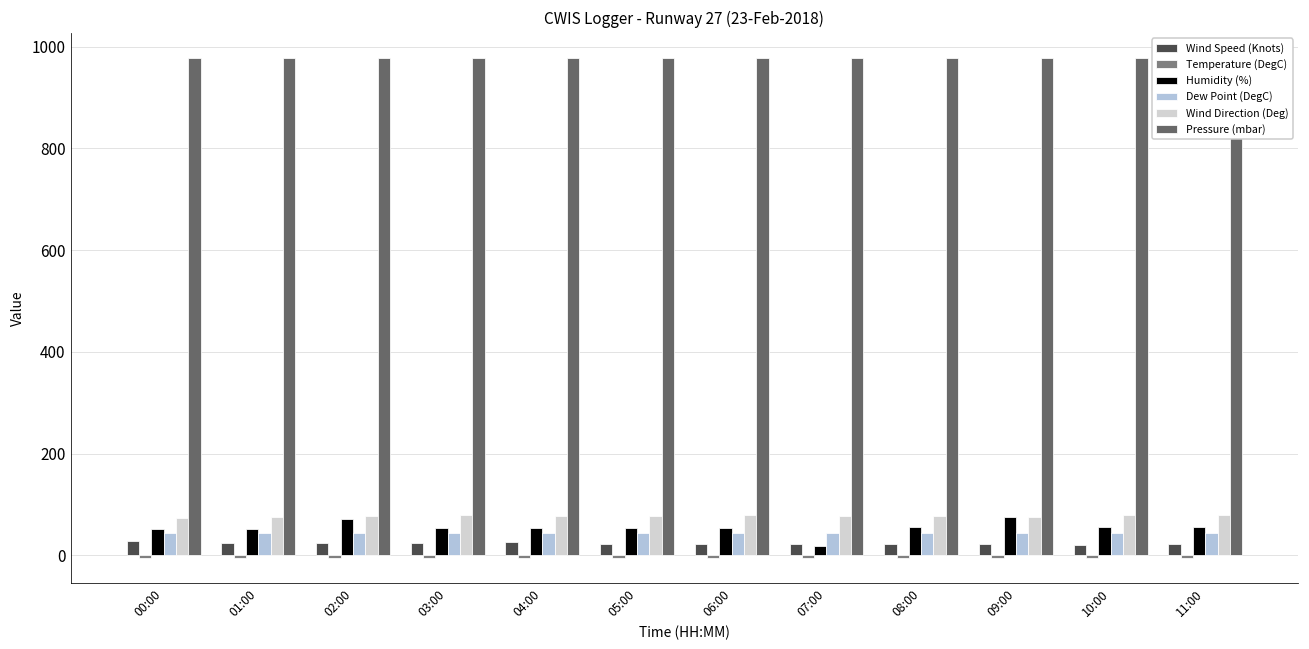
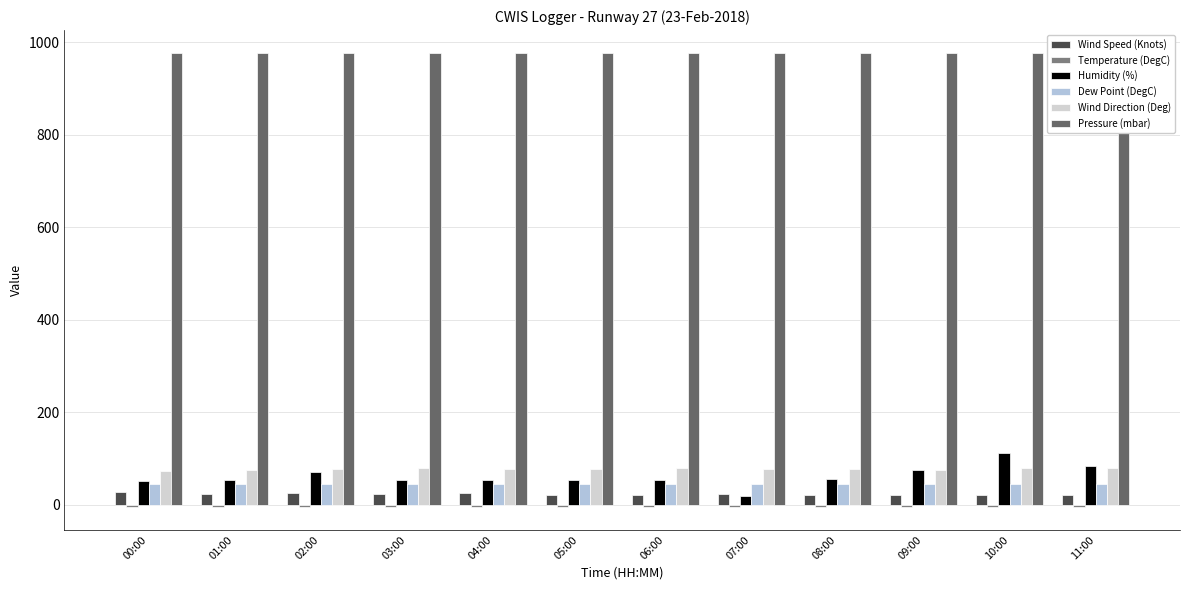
  {
    "Humidity (%)": {
      "00:00": 50,
      "01:00": 50,
      "02:00": 70,
      "03:00": 50,
      "04:00": 50,
      "05:00": 50,
      "06:00": 50,
      "07:00": 20,
      "08:00": 60,
      "09:00": 80,
-     "10:00": 60,
-     "11:00": 60
+     "10:00": 110,
+     "11:00": 80
    }
  }
